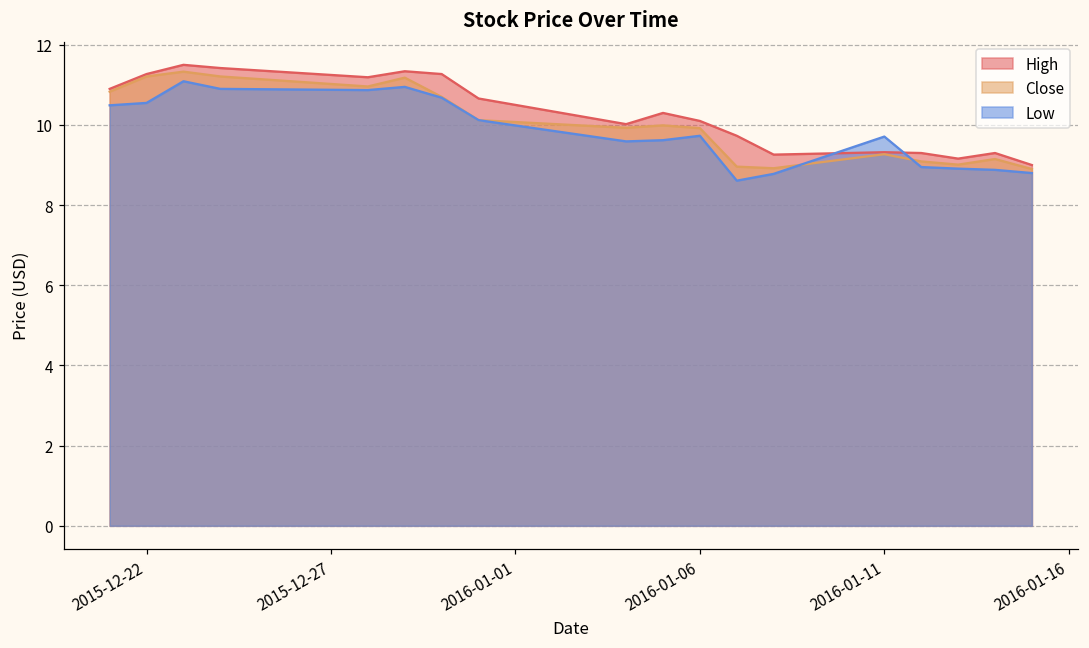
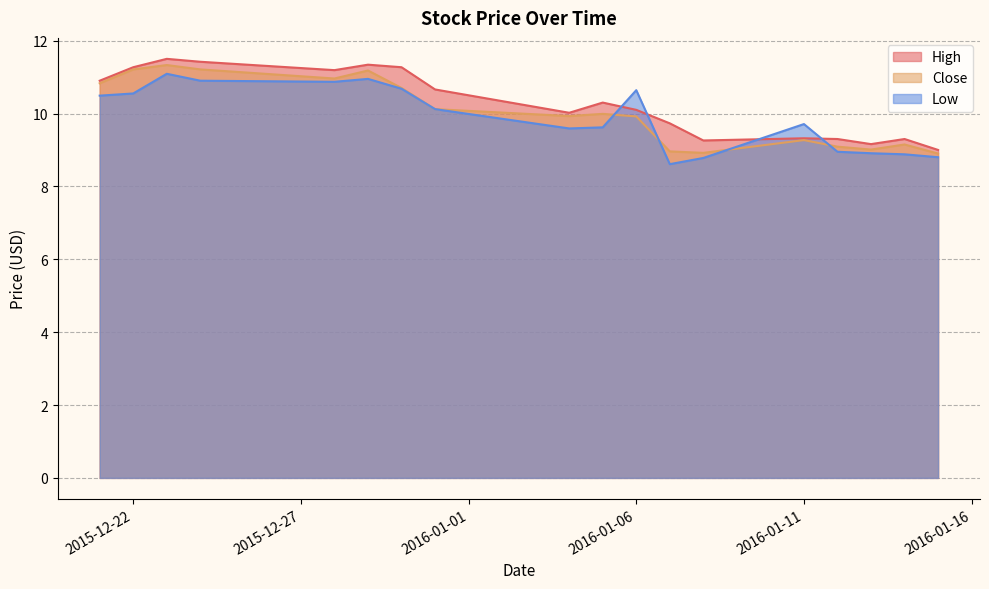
  {
    "Low": {
      "2015-12-22": 10.6,
-     "2016-01-06": 9.7,
+     "2016-01-06": 10.6,
      "2016-01-11": 9.7
    }
  }
